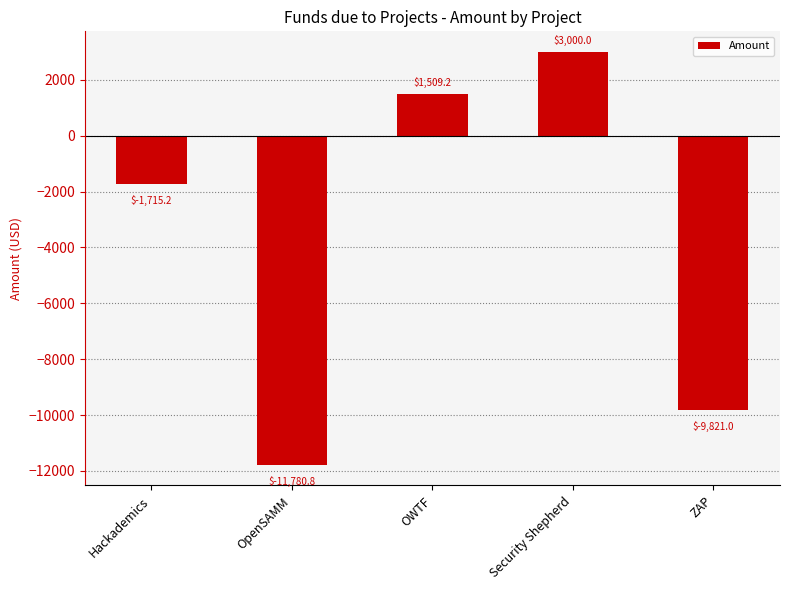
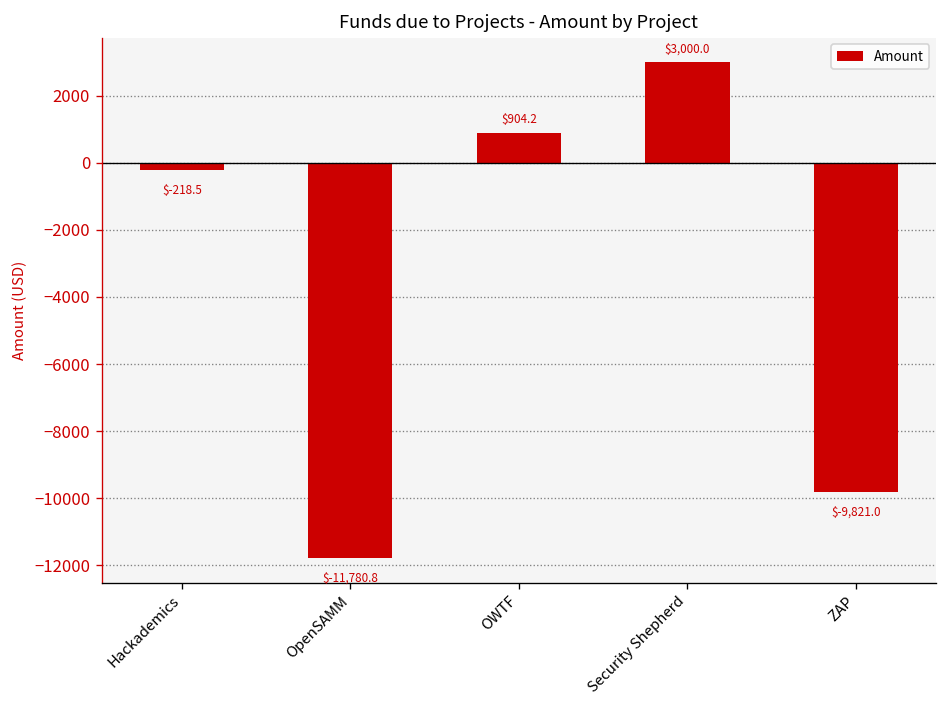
  {
-   "Hackademics": "$-1,715.2",
+   "Hackademics": "$-218.5",
    "OpenSAMM": "$-11,780.8",
-   "OWTF": "$1,509.2",
+   "OWTF": "$904.2",
    "Security Shepherd": "$3,000.0",
    "ZAP": "$-9,821.0"
  }
